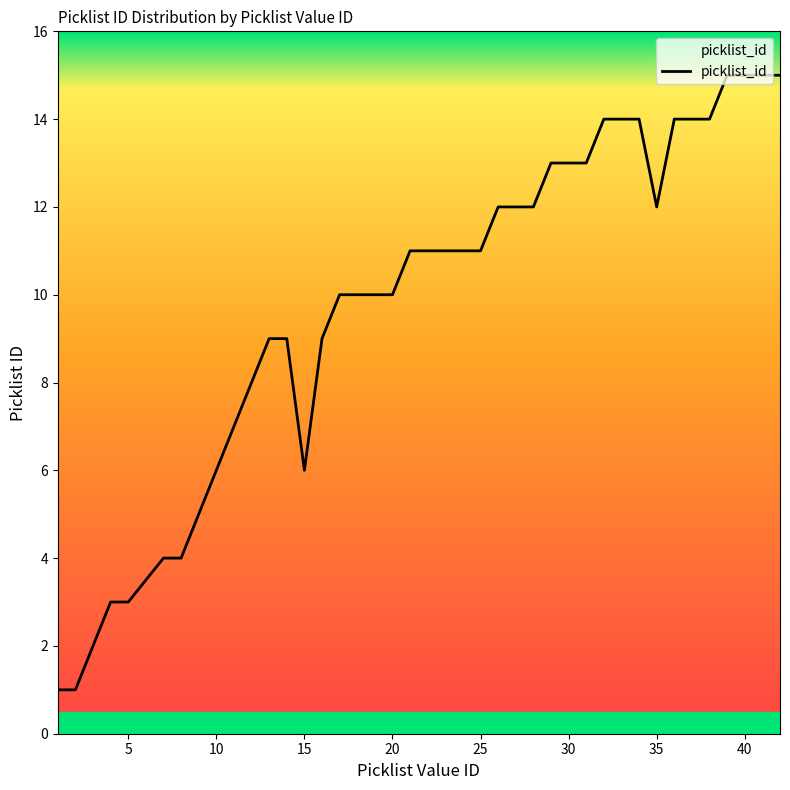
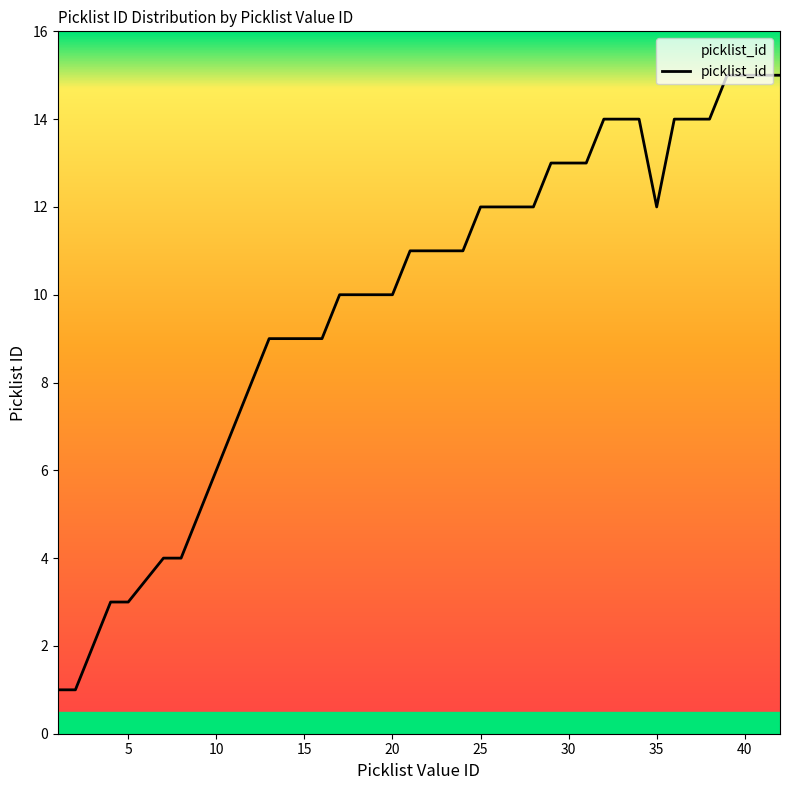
  {
    "5": 3,
-   "15": 6,
+   "15": 9,
    "20": 10,
-   "25": 11,
+   "25": 12,
    "30": 13,
    "35": 12
  }
